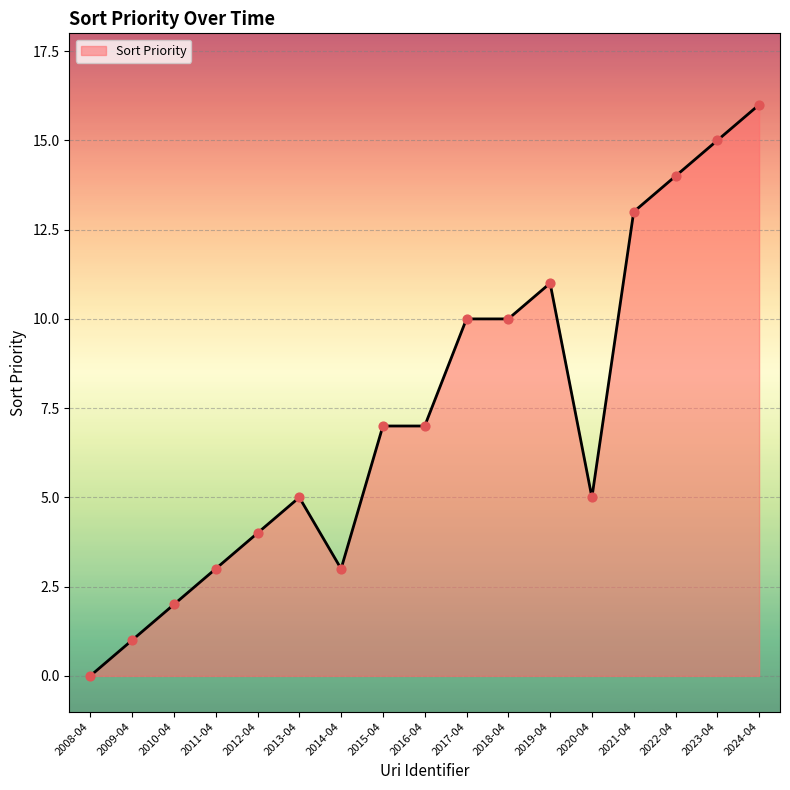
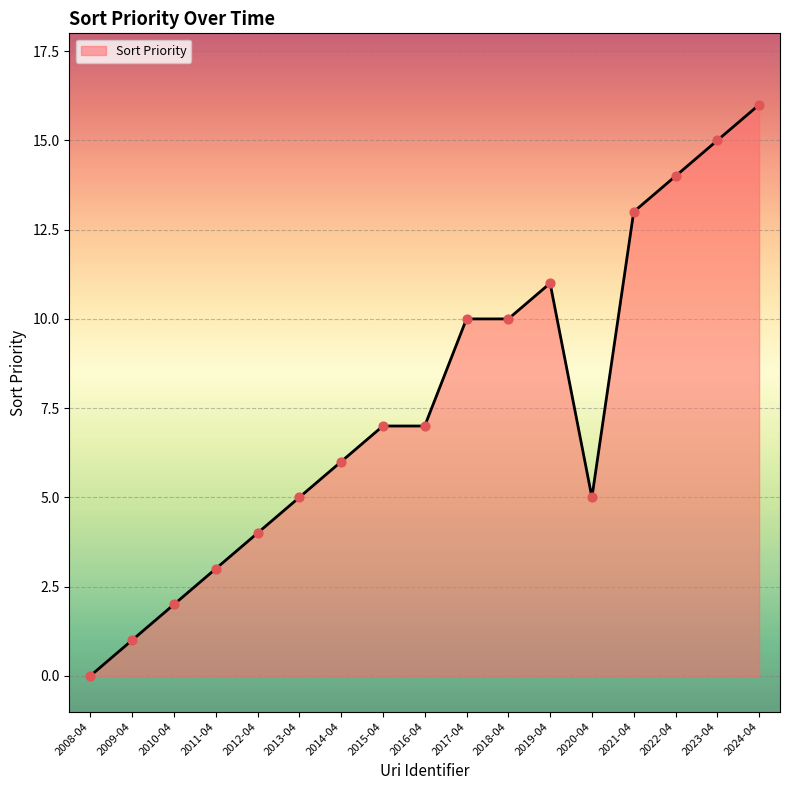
  {
    "2008-04": 0,
    "2009-04": 1,
    "2010-04": 2,
    "2011-04": 3,
    "2012-04": 4,
    "2013-04": 5,
-   "2014-04": 3,
+   "2014-04": 6,
    "2015-04": 7,
    "2016-04": 7,
    "2017-04": 10,
    "2018-04": 10,
    "2019-04": 11,
    "2020-04": 5,
    "2021-04": 13,
    "2022-04": 14,
    "2023-04": 15,
    "2024-04": 16
  }
